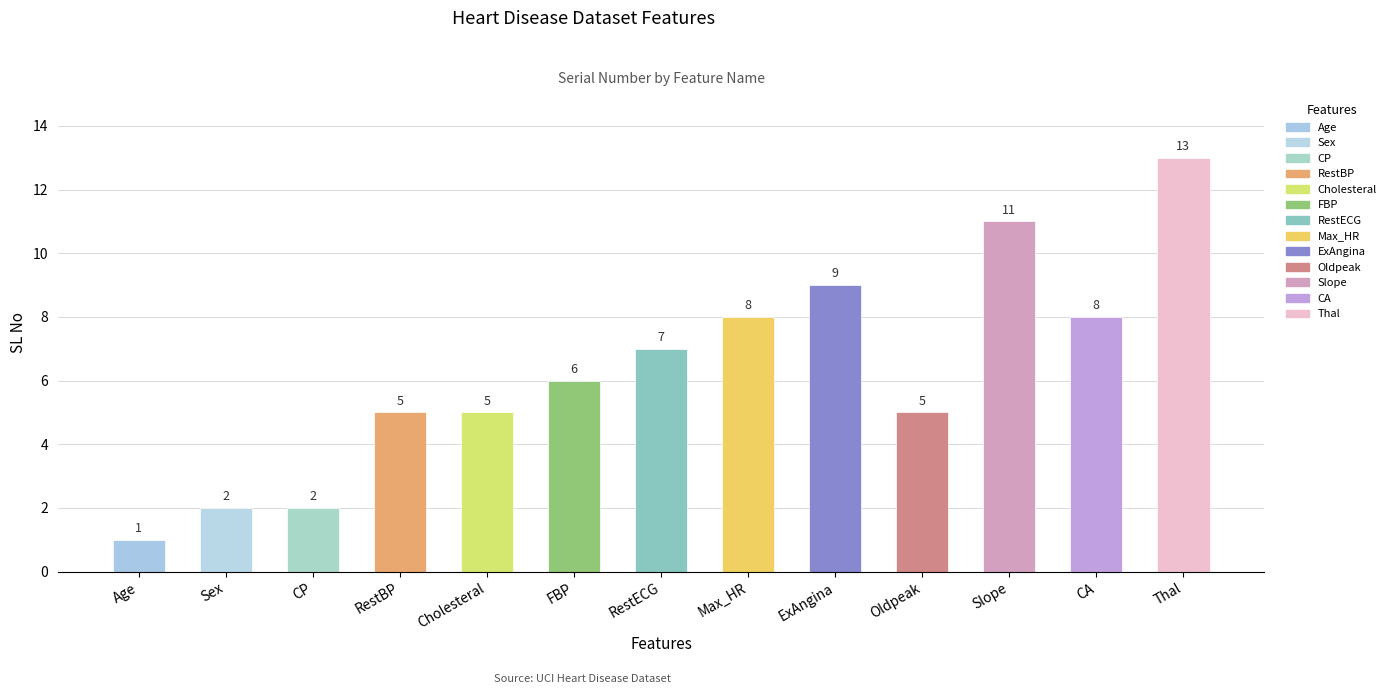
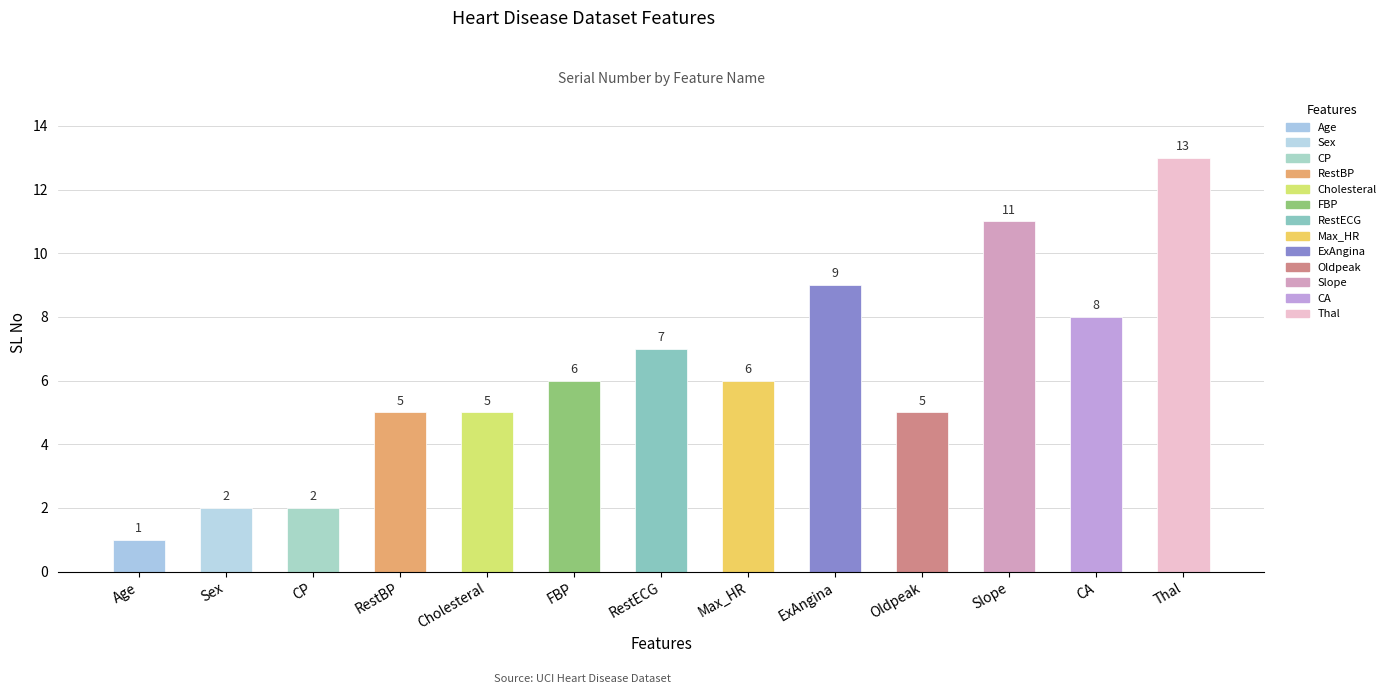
  {
    "Age": 1,
    "Sex": 2,
    "CP": 2,
    "RestBP": 5,
    "Cholesteral": 5,
    "FBP": 6,
    "RestECG": 7,
-   "Max_HR": 8,
+   "Max_HR": 6,
    "ExAngina": 9,
    "Oldpeak": 5,
    "Slope": 11,
    "CA": 8,
    "Thal": 13
  }
